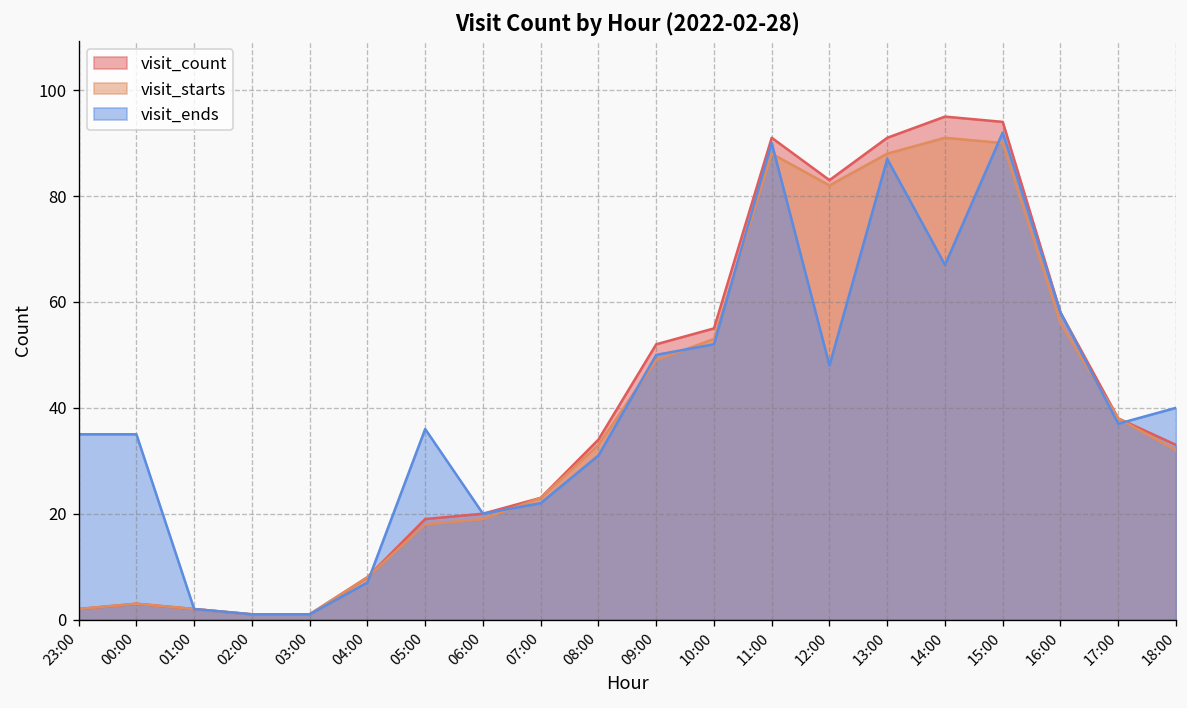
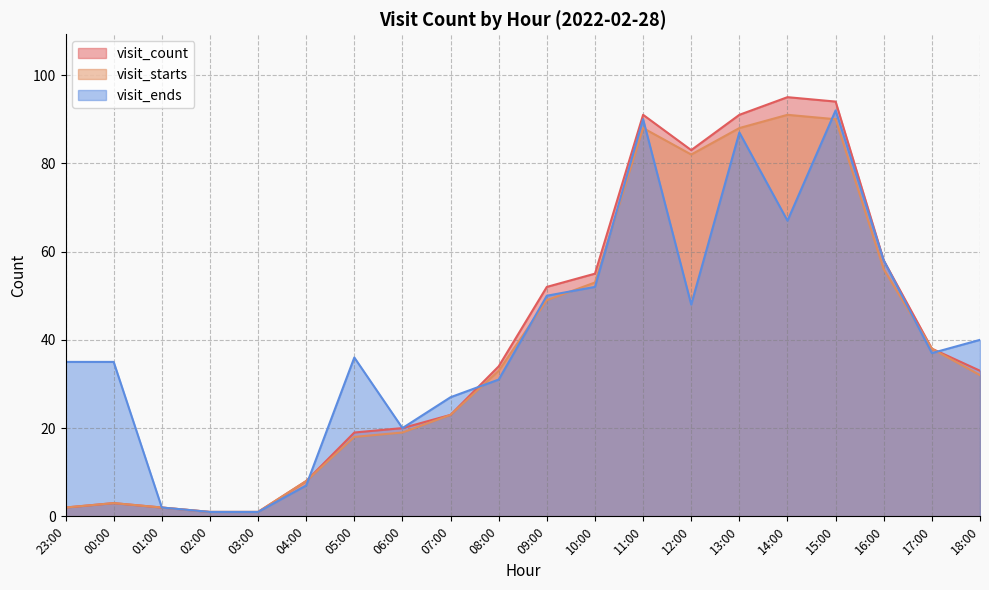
  {
    "visit_ends": {
      "23:00": 35,
      "00:00": 35,
      "04:00": 7,
      "05:00": 36,
-     "07:00": 22,
+     "07:00": 27,
      "08:00": 31,
      "09:00": 50,
      "10:00": 52,
      "11:00": 90,
      "12:00": 48,
      "13:00": 87,
      "14:00": 67,
      "15:00": 92,
      "17:00": 37,
      "18:00": 40
    }
  }
